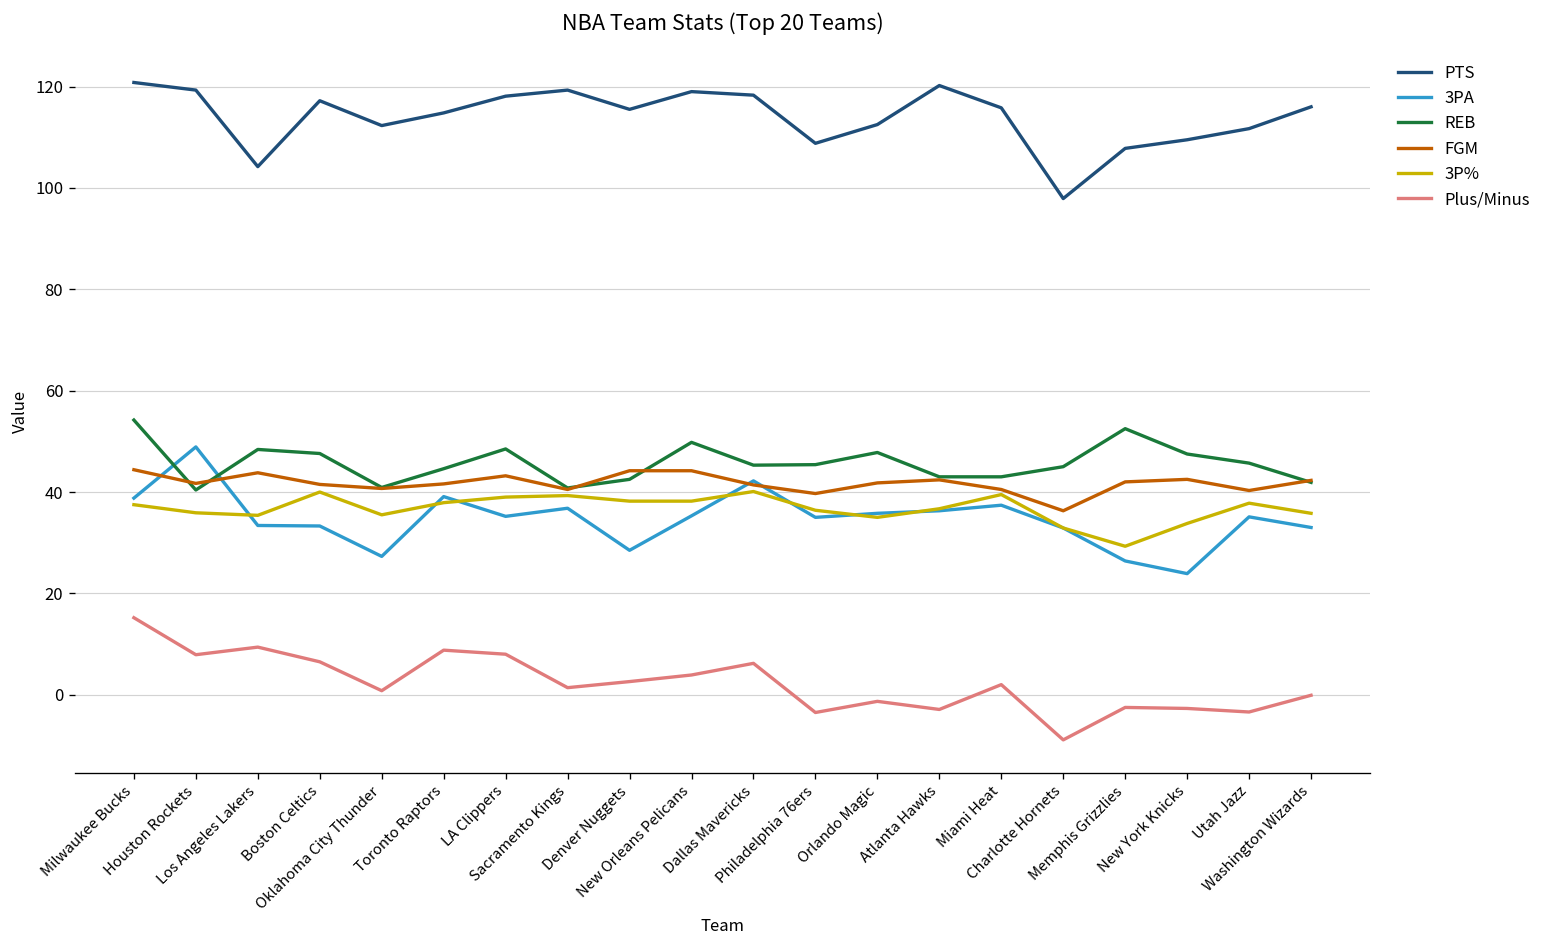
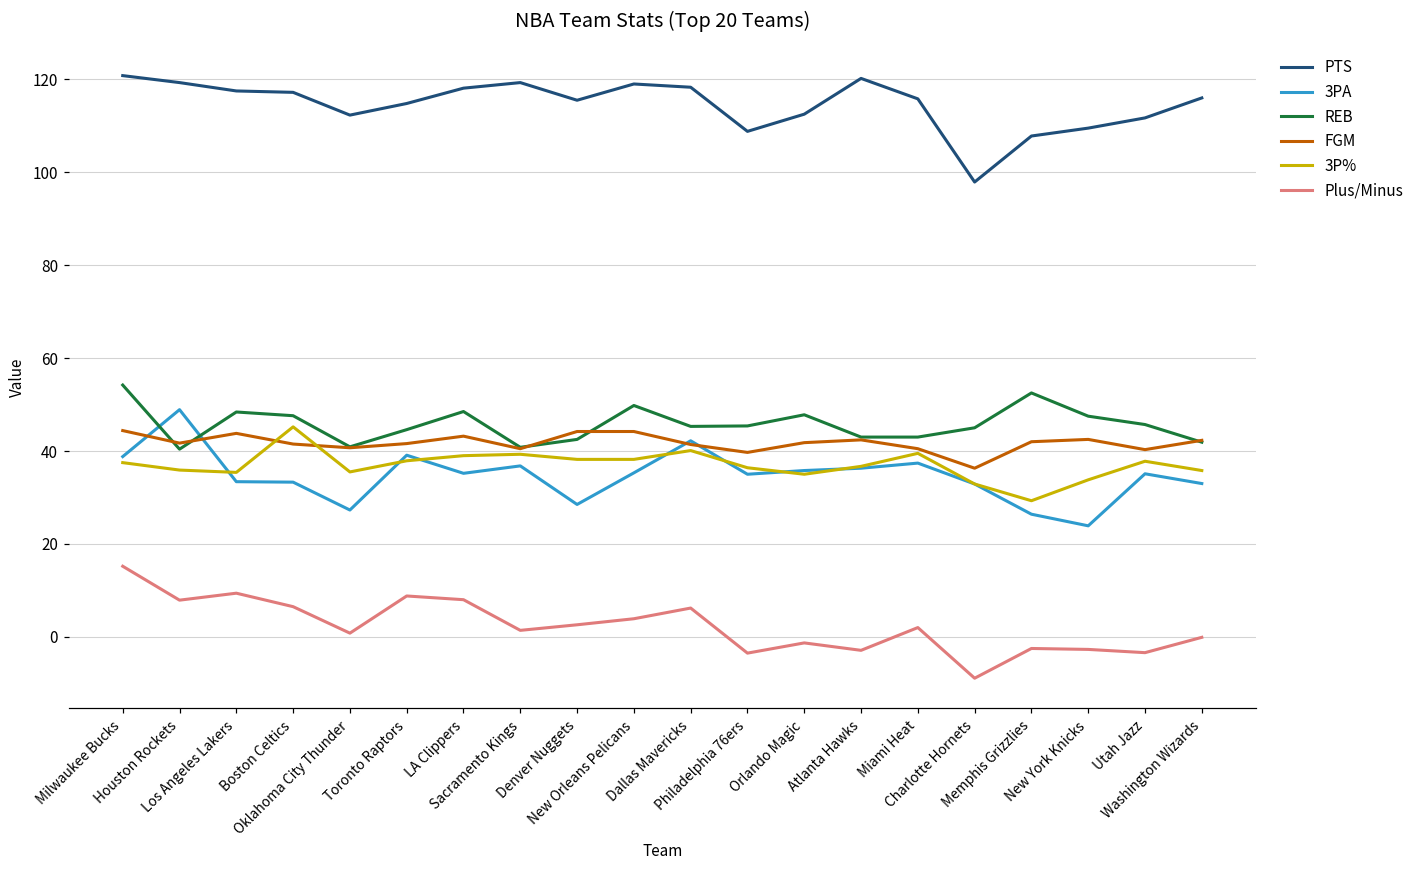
  {
    "PTS": {
      "Milwaukee Bucks": 121,
      "Houston Rockets": 119,
-     "Los Angeles Lakers": 104,
+     "Los Angeles Lakers": 118,
      "Boston Celtics": 117,
      "Oklahoma City Thunder": 112,
      "Toronto Raptors": 115,
      "LA Clippers": 118,
      "Sacramento Kings": 119,
      "Denver Nuggets": 116,
      "New Orleans Pelicans": 119,
      "Dallas Mavericks": 118,
      "Philadelphia 76ers": 109,
      "Orlando Magic": 113,
      "Atlanta Hawks": 120,
      "Miami Heat": 116,
      "Charlotte Hornets": 98,
      "Memphis Grizzlies": 108,
      "New York Knicks": 110,
      "Utah Jazz": 112,
      "Washington Wizards": 116
    },
    "3PA": {
      "Milwaukee Bucks": 39,
      "Houston Rockets": 49,
      "Los Angeles Lakers": 33,
      "Boston Celtics": 33,
      "Oklahoma City Thunder": 27,
      "Toronto Raptors": 39,
      "LA Clippers": 35,
      "Sacramento Kings": 37,
      "Denver Nuggets": 29,
      "New Orleans Pelicans": 35,
      "Dallas Mavericks": 42,
      "Philadelphia 76ers": 35,
      "Orlando Magic": 36,
      "Miami Heat": 37,
      "Memphis Grizzlies": 26,
      "New York Knicks": 24,
      "Utah Jazz": 35,
      "Washington Wizards": 33
    },
    "REB": {
      "Milwaukee Bucks": 54,
      "Houston Rockets": 40,
      "Los Angeles Lakers": 48,
      "Boston Celtics": 48,
      "Toronto Raptors": 45,
      "LA Clippers": 49,
      "Denver Nuggets": 43,
      "New Orleans Pelicans": 50,
      "Dallas Mavericks": 45,
      "Philadelphia 76ers": 45,
      "Orlando Magic": 48,
      "Atlanta Hawks": 43,
      "Miami Heat": 43,
      "Charlotte Hornets": 45,
      "Memphis Grizzlies": 53,
      "New York Knicks": 48,
      "Utah Jazz": 46
    },
    "FGM": {
      "Milwaukee Bucks": 44,
      "Houston Rockets": 42,
      "Los Angeles Lakers": 44,
      "Boston Celtics": 42,
      "Toronto Raptors": 42,
      "LA Clippers": 43,
      "Denver Nuggets": 44,
      "New Orleans Pelicans": 44,
      "Dallas Mavericks": 41,
      "Philadelphia 76ers": 40,
      "Orlando Magic": 42,
      "Atlanta Hawks": 42,
      "Miami Heat": 41,
      "Charlotte Hornets": 36,
      "Memphis Grizzlies": 42,
      "New York Knicks": 43,
      "Utah Jazz": 40
    },
    "3P%": {
      "Milwaukee Bucks": 38,
      "Houston Rockets": 36,
      "Los Angeles Lakers": 35,
-     "Boston Celtics": 40,
+     "Boston Celtics": 45,
      "Oklahoma City Thunder": 36,
      "Toronto Raptors": 38,
      "LA Clippers": 39,
      "Sacramento Kings": 39,
      "Denver Nuggets": 38,
      "New Orleans Pelicans": 38,
      "Dallas Mavericks": 40,
      "Philadelphia 76ers": 36,
      "Orlando Magic": 35,
      "Miami Heat": 40,
      "Memphis Grizzlies": 29,
      "New York Knicks": 34,
      "Utah Jazz": 38,
      "Washington Wizards": 36
    },
    "Plus/Minus": {
      "Milwaukee Bucks": 15,
      "Houston Rockets": 8,
      "Los Angeles Lakers": 9,
      "Boston Celtics": 7,
      "Oklahoma City Thunder": 1,
      "Toronto Raptors": 9,
      "LA Clippers": 8,
      "Sacramento Kings": 1,
      "Denver Nuggets": 3,
      "New Orleans Pelicans": 4,
      "Dallas Mavericks": 6,
      "Philadelphia 76ers": -4,
      "Orlando Magic": -1,
      "Atlanta Hawks": -3,
      "Miami Heat": 2,
      "Charlotte Hornets": -9,
      "Memphis Grizzlies": -3,
      "New York Knicks": -3,
      "Utah Jazz": -3,
      "Washington Wizards": 0
    }
  }
